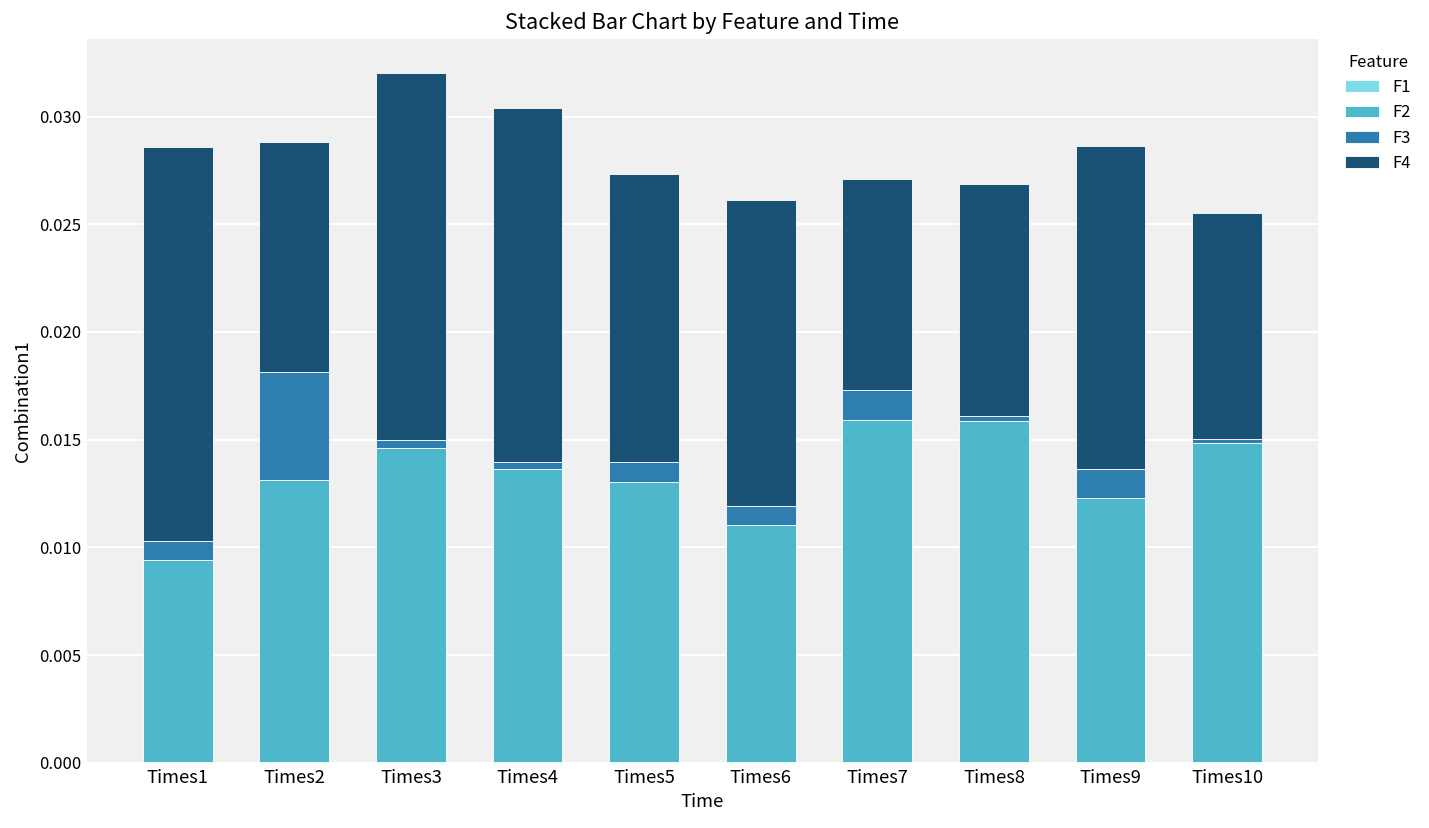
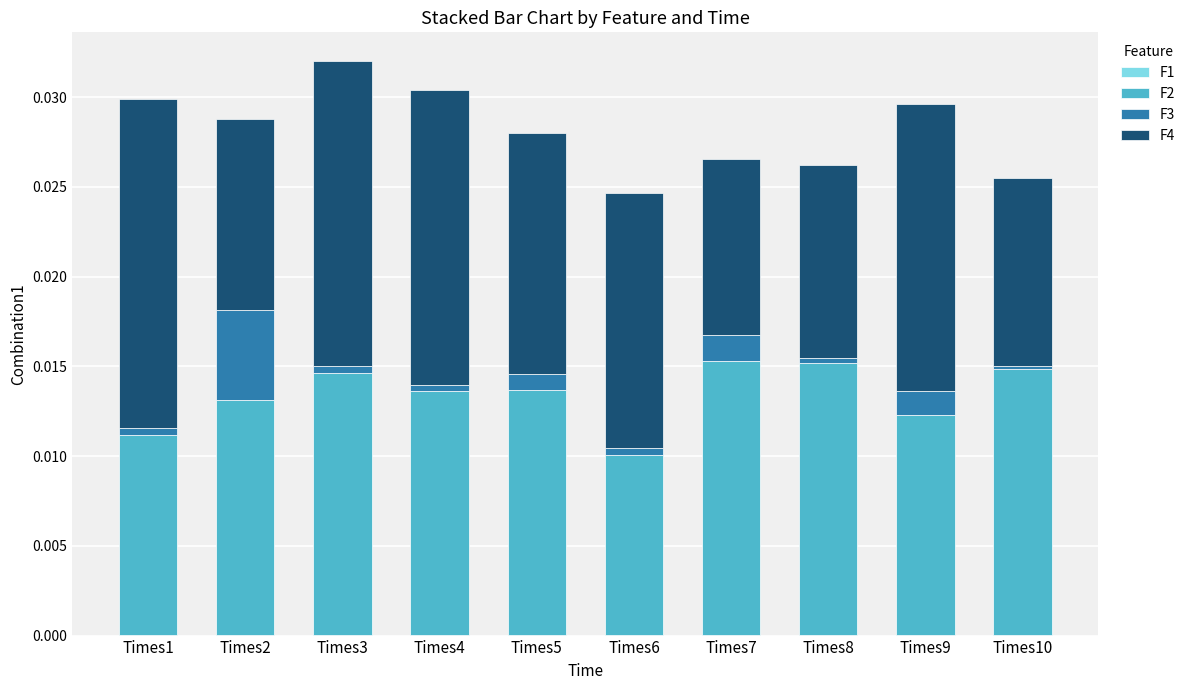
  {
    "F2": {
-     "Times1": 0.0094,
+     "Times1": 0.0111,
      "Times2": 0.0131,
      "Times3": 0.0146,
      "Times4": 0.0136,
-     "Times5": 0.0130,
-     "Times6": 0.0110,
-     "Times7": 0.0158,
-     "Times8": 0.0158,
+     "Times5": 0.0136,
+     "Times6": 0.0100,
+     "Times7": 0.0153,
+     "Times8": 0.0152,
      "Times9": 0.0123,
      "Times10": 0.0148
    },
    "F3": {
-     "Times1": 0.0008,
+     "Times1": 0.0004,
      "Times2": 0.0050,
      "Times3": 0.0004,
      "Times4": 0.0003,
      "Times5": 0.0009,
-     "Times6": 0.0009,
+     "Times6": 0.0004,
      "Times7": 0.0014,
      "Times8": 0.0002,
      "Times9": 0.0013,
      "Times10": 0.0002
    },
    "F4": {
      "Times1": 0.0183,
      "Times2": 0.0107,
      "Times3": 0.0170,
      "Times4": 0.0165,
      "Times5": 0.0134,
      "Times6": 0.0142,
      "Times7": 0.0098,
      "Times8": 0.0108,
-     "Times9": 0.0150,
+     "Times9": 0.0160,
      "Times10": 0.0105
    }
  }
